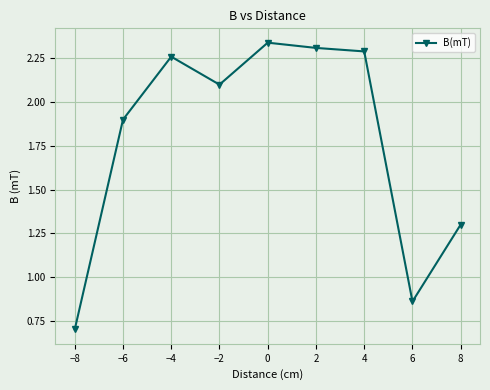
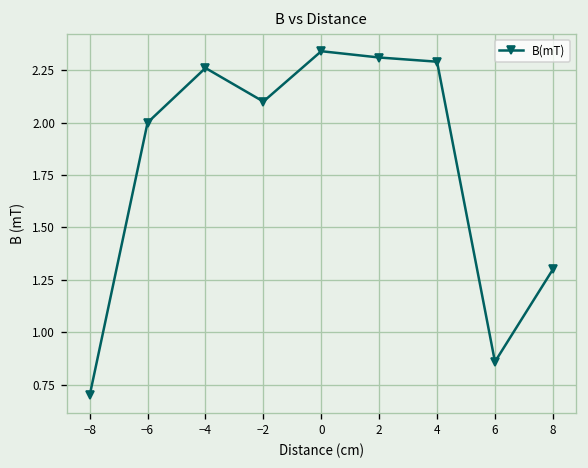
  {
    "−8": 0.7,
-   "−6": 1.9,
+   "−6": 2.0,
    "−4": 2.26,
    "−2": 2.1,
    "0": 2.34,
    "2": 2.3,
    "4": 2.3,
    "6": 0.86,
    "8": 1.3
  }
